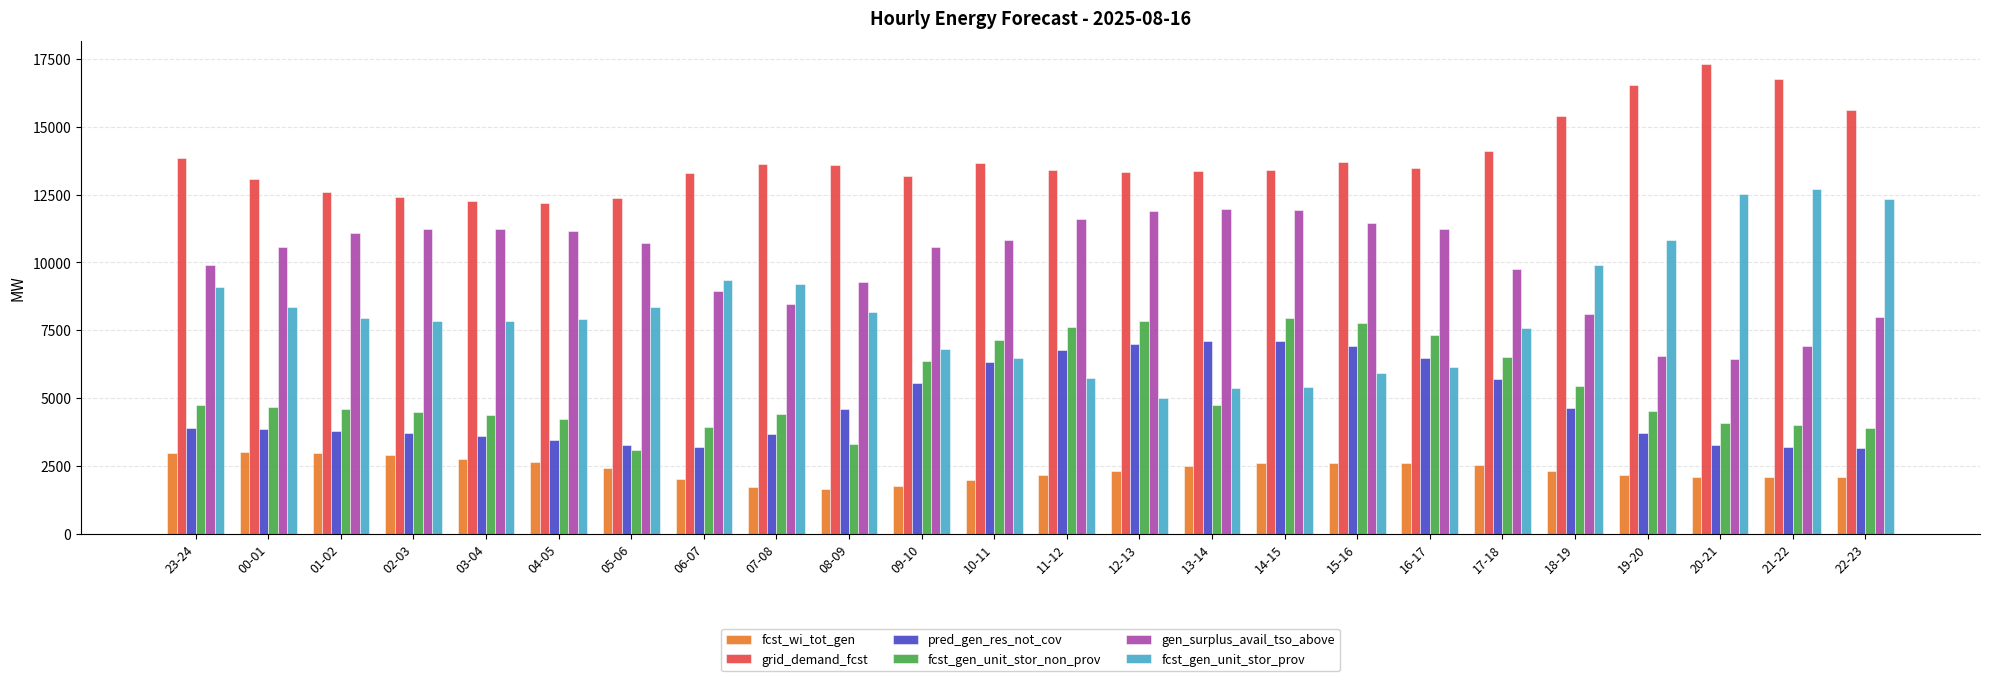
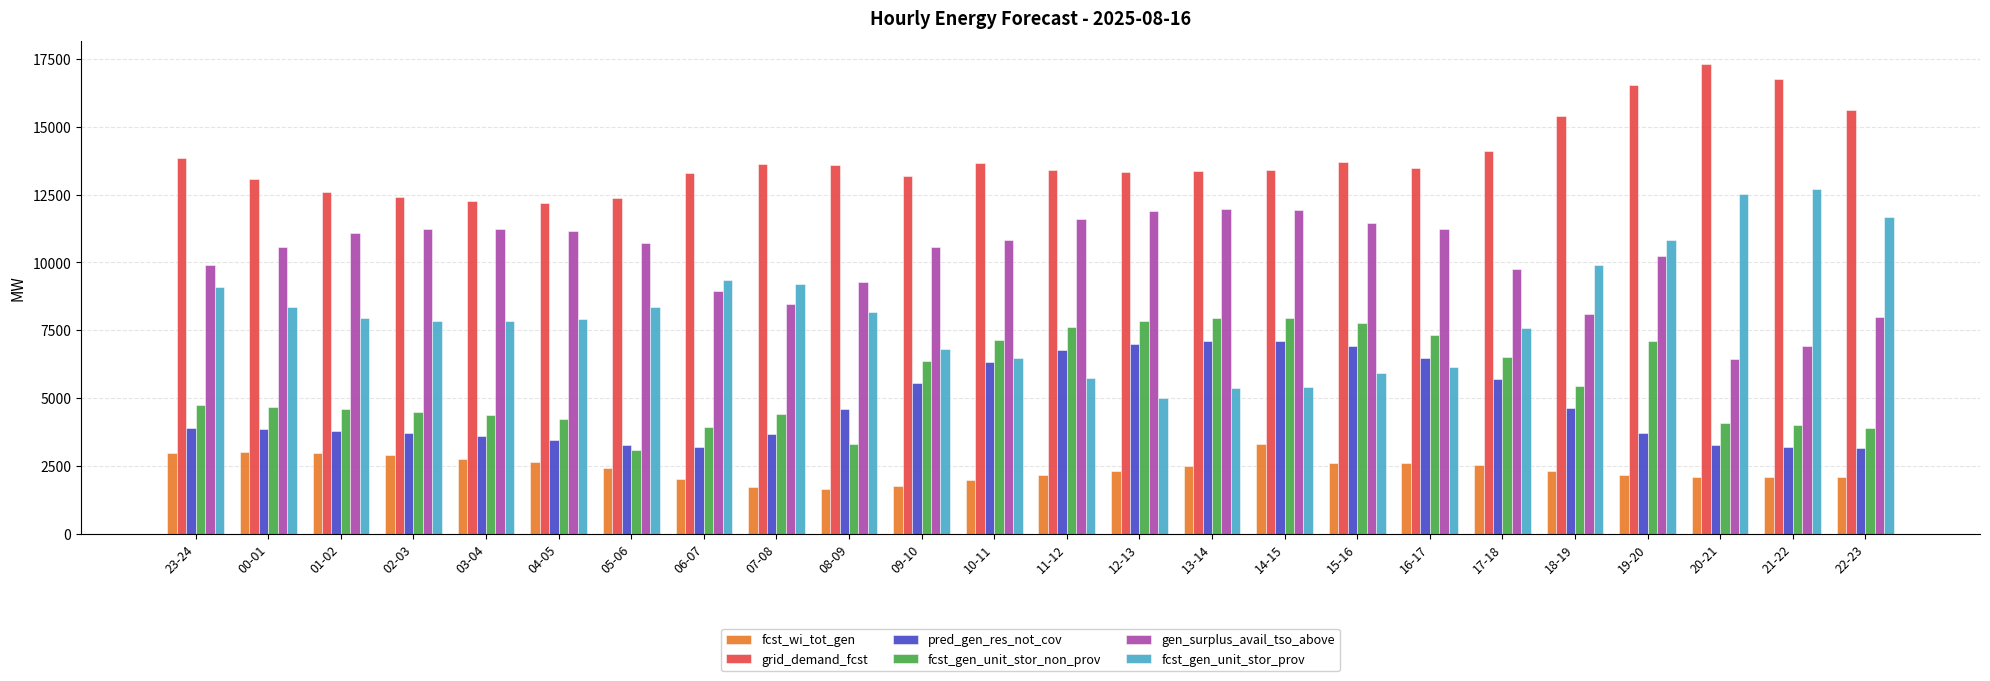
  {
    "fcst_wi_tot_gen": {
      "23-24": 3000,
      "00-01": 3000,
      "01-02": 3000,
      "02-03": 2900,
      "03-04": 2800,
      "04-05": 2600,
      "05-06": 2400,
      "06-07": 2000,
      "07-08": 1700,
      "08-09": 1700,
      "09-10": 1800,
      "10-11": 2000,
      "11-12": 2200,
      "12-13": 2300,
      "13-14": 2500,
-     "14-15": 2600,
+     "14-15": 3300,
      "15-16": 2600,
      "16-17": 2600,
      "17-18": 2500,
      "18-19": 2300,
      "19-20": 2200,
      "20-21": 2100,
      "21-22": 2100,
      "22-23": 2100
    },
    "grid_demand_fcst": {
      "23-24": 13900,
      "00-01": 13100,
      "01-02": 12600,
      "02-03": 12400,
      "03-04": 12300,
      "04-05": 12200,
      "05-06": 12400,
      "06-07": 13300,
      "07-08": 13600,
      "08-09": 13600,
      "09-10": 13200,
      "10-11": 13700,
      "11-12": 13400,
      "12-13": 13300,
      "13-14": 13400,
      "14-15": 13400,
      "15-16": 13700,
      "16-17": 13500,
      "17-18": 14100,
      "18-19": 15400,
      "19-20": 16500,
      "20-21": 17300,
      "21-22": 16800,
      "22-23": 15600
    },
    "pred_gen_res_not_cov": {
      "23-24": 3900,
      "00-01": 3900,
      "01-02": 3800,
      "02-03": 3700,
      "03-04": 3600,
      "04-05": 3500,
      "05-06": 3300,
      "06-07": 3200,
      "07-08": 3700,
      "08-09": 4600,
      "09-10": 5600,
      "10-11": 6300,
      "11-12": 6800,
      "12-13": 7000,
      "13-14": 7100,
      "14-15": 7100,
      "15-16": 6900,
      "16-17": 6500,
      "17-18": 5700,
      "18-19": 4600,
      "19-20": 3700,
      "20-21": 3300,
      "21-22": 3200,
      "22-23": 3200
    },
    "fcst_gen_unit_stor_non_prov": {
      "23-24": 4700,
      "00-01": 4700,
      "01-02": 4600,
      "02-03": 4500,
      "03-04": 4400,
      "04-05": 4200,
      "05-06": 3100,
      "06-07": 3900,
      "07-08": 4400,
      "08-09": 3300,
      "09-10": 6400,
      "10-11": 7200,
      "11-12": 7600,
      "12-13": 7900,
-     "13-14": 4700,
+     "13-14": 8000,
      "14-15": 8000,
      "15-16": 7800,
      "16-17": 7300,
      "17-18": 6500,
      "18-19": 5400,
-     "19-20": 4500,
+     "19-20": 7100,
      "20-21": 4100,
      "21-22": 4000,
      "22-23": 3900
    },
    "gen_surplus_avail_tso_above": {
      "23-24": 9900,
      "00-01": 10600,
      "01-02": 11100,
      "02-03": 11200,
      "03-04": 11200,
      "04-05": 11200,
      "05-06": 10700,
      "06-07": 8900,
      "07-08": 8500,
      "08-09": 9300,
      "09-10": 10600,
      "10-11": 10800,
      "11-12": 11600,
      "12-13": 11900,
      "13-14": 12000,
      "14-15": 11900,
      "15-16": 11400,
      "16-17": 11200,
      "17-18": 9800,
      "18-19": 8100,
-     "19-20": 6600,
+     "19-20": 10200,
      "20-21": 6500,
      "21-22": 6900,
      "22-23": 8000
    },
    "fcst_gen_unit_stor_prov": {
      "23-24": 9100,
      "00-01": 8400,
      "01-02": 8000,
      "02-03": 7900,
      "03-04": 7900,
      "04-05": 7900,
      "05-06": 8300,
      "06-07": 9300,
      "07-08": 9200,
      "08-09": 8200,
      "09-10": 6800,
      "10-11": 6500,
      "11-12": 5700,
      "12-13": 5000,
      "13-14": 5400,
      "14-15": 5400,
      "15-16": 5900,
      "16-17": 6100,
      "17-18": 7600,
      "18-19": 9900,
      "19-20": 10800,
      "20-21": 12500,
      "21-22": 12700,
-     "22-23": 12400
+     "22-23": 11700
    }
  }
